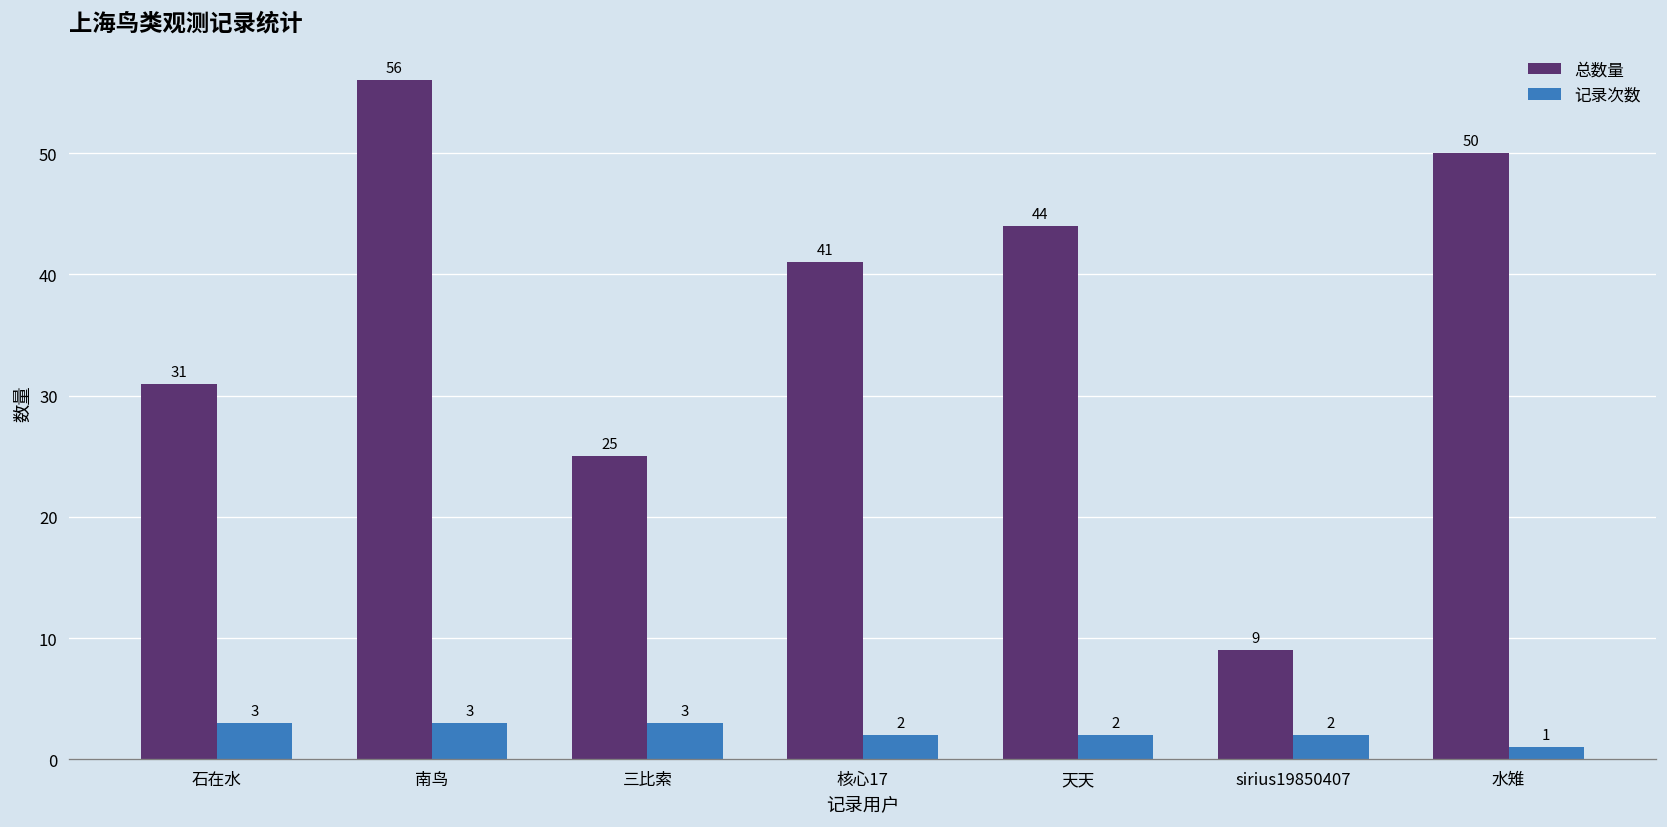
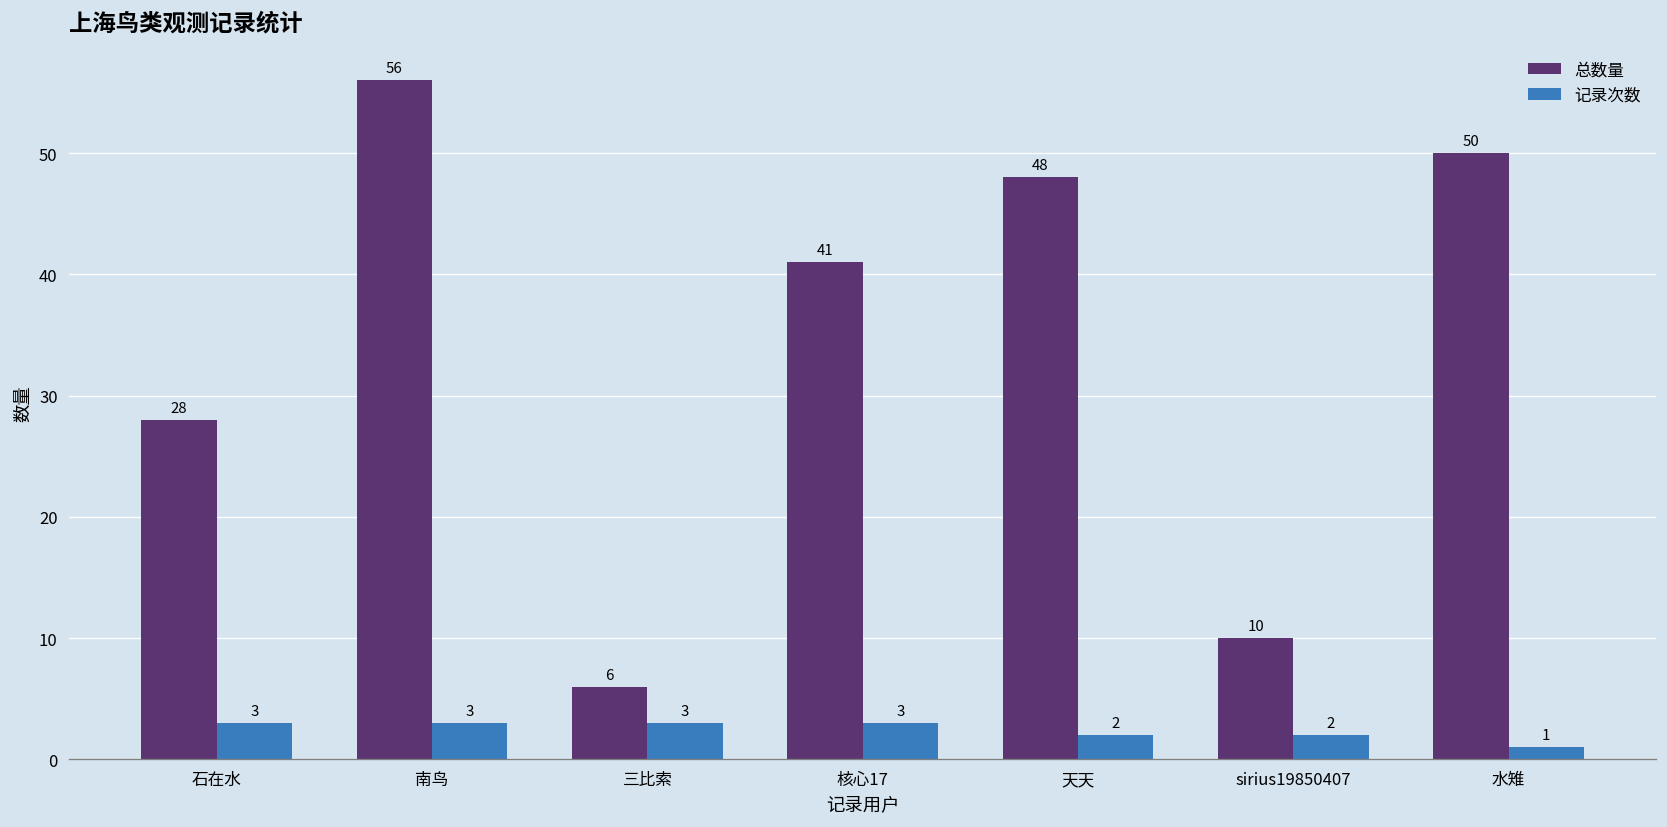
  {
    "总数量": {
-     "石在水": 31,
+     "石在水": 28,
      "南鸟": 56,
-     "三比索": 25,
+     "三比索": 6,
      "核心17": 41,
-     "天天": 44,
-     "sirius19850407": 9,
+     "天天": 48,
+     "sirius19850407": 10,
      "水雉": 50
    },
    "记录次数": {
      "石在水": 3,
      "南鸟": 3,
      "三比索": 3,
-     "核心17": 2,
+     "核心17": 3,
      "天天": 2,
      "sirius19850407": 2,
      "水雉": 1
    }
  }
